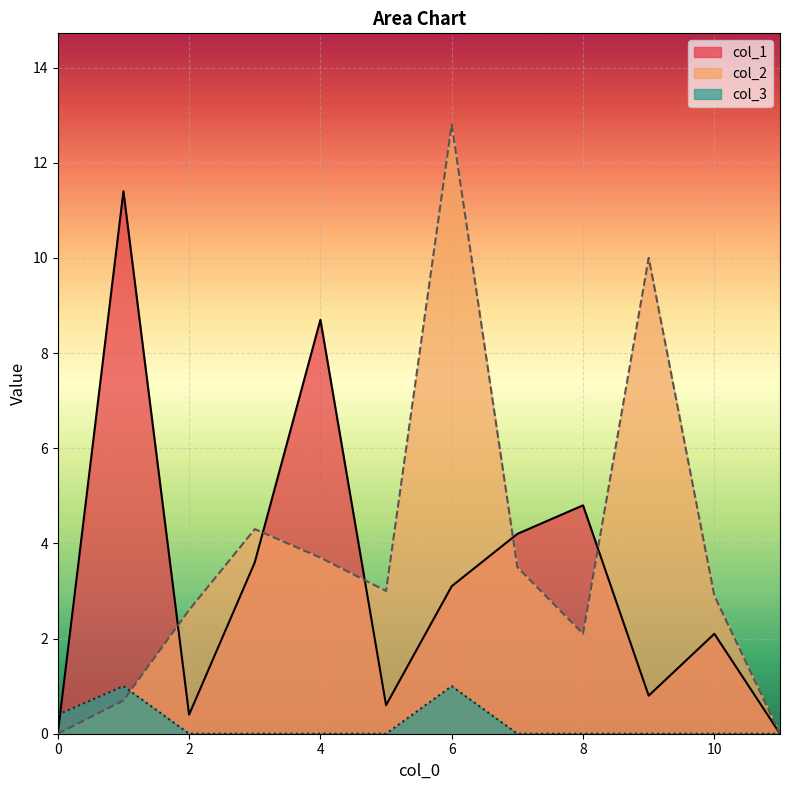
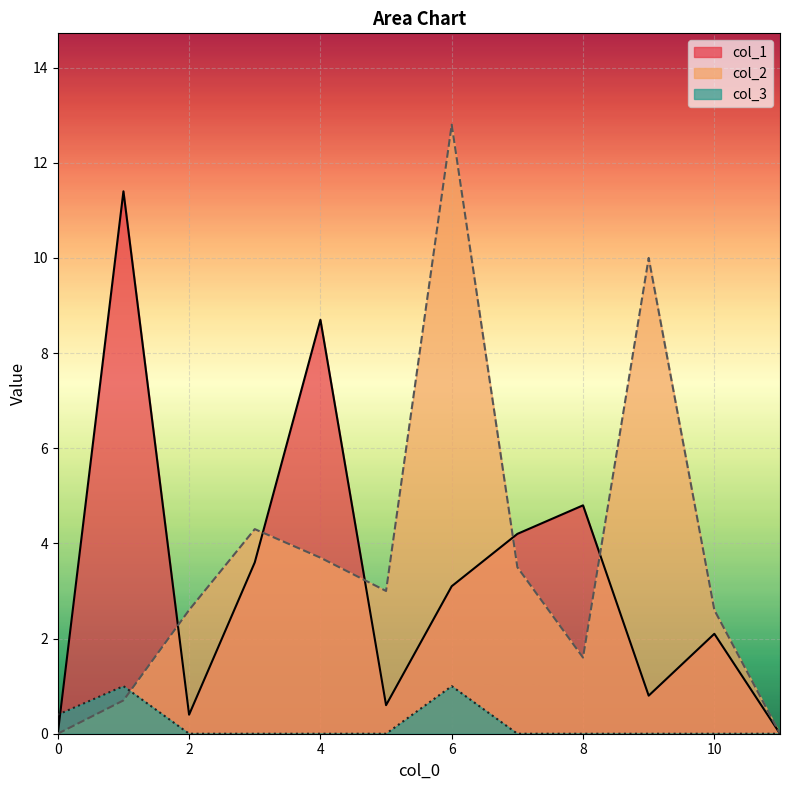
  {
    "col_1": {
      "2": 0.4,
      "4": 8.7,
      "6": 3.1,
      "8": 4.8,
      "10": 2.1
    },
    "col_2": {
      "2": 2.6,
      "4": 3.7,
      "6": 12.8,
-     "8": 2.1,
-     "10": 2.9
+     "8": 1.6,
+     "10": 2.6
    },
    "col_3": {
      "0": 0.4,
      "2": 0.0,
      "4": 0.0,
      "6": 1.0,
      "8": 0.0,
      "10": 0.0
    }
  }
